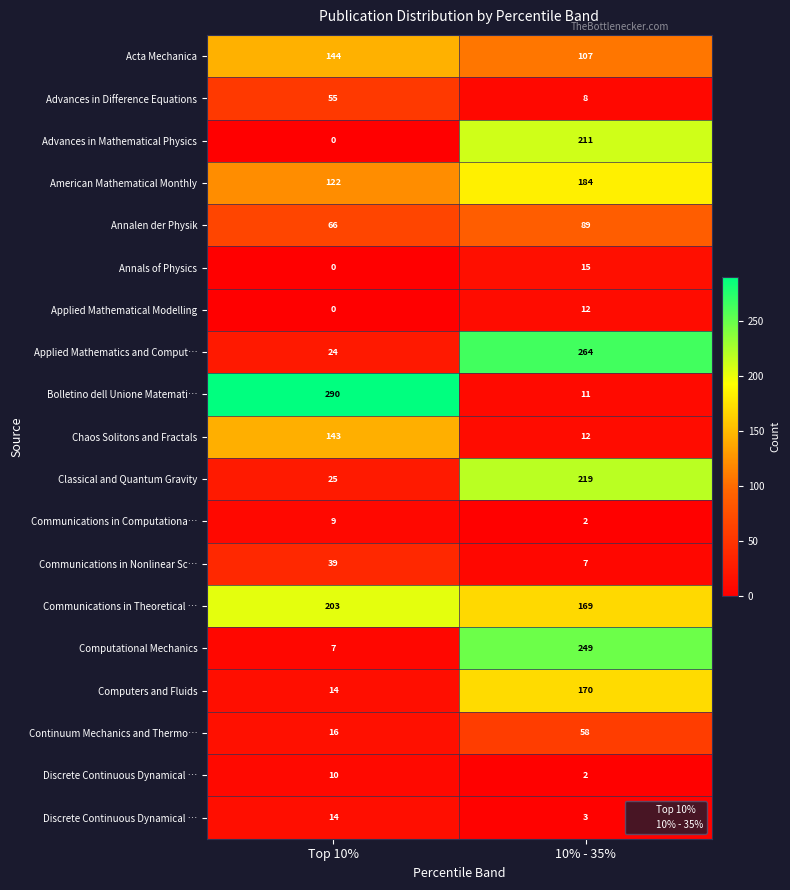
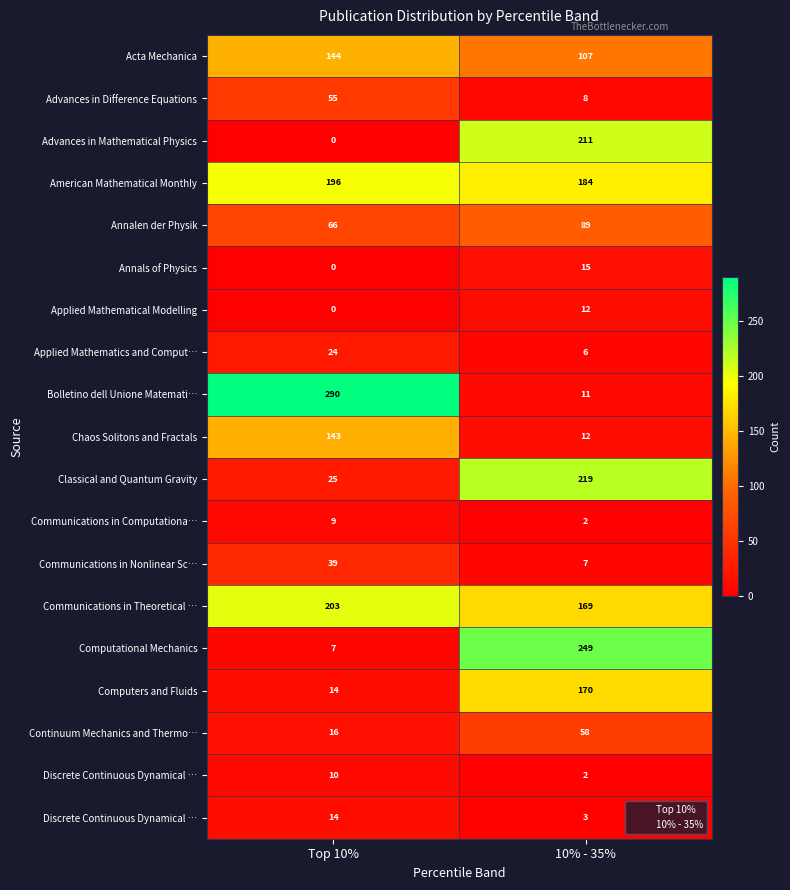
  {
    "Acta Mechanica": {
      "Top 10%": 144,
      "10% - 35%": 107
    },
    "Advances in Difference Equations": {
      "Top 10%": 55,
      "10% - 35%": 8
    },
    "Advances in Mathematical Physics": {
      "Top 10%": 0,
      "10% - 35%": 211
    },
    "American Mathematical Monthly": {
-     "Top 10%": 122,
+     "Top 10%": 196,
      "10% - 35%": 184
    },
    "Annalen der Physik": {
      "Top 10%": 66,
      "10% - 35%": 89
    },
    "Annals of Physics": {
      "Top 10%": 0,
      "10% - 35%": 15
    },
    "Applied Mathematical Modelling": {
      "Top 10%": 0,
      "10% - 35%": 12
    },
    "Applied Mathematics and Comput…": {
      "Top 10%": 24,
-     "10% - 35%": 264
+     "10% - 35%": 6
    },
    "Bolletino dell Unione Matemati…": {
      "Top 10%": 290,
      "10% - 35%": 11
    },
    "Chaos Solitons and Fractals": {
      "Top 10%": 143,
      "10% - 35%": 12
    },
    "Classical and Quantum Gravity": {
      "Top 10%": 25,
      "10% - 35%": 219
    },
    "Communications in Computationa…": {
      "Top 10%": 9,
      "10% - 35%": 2
    },
    "Communications in Nonlinear Sc…": {
      "Top 10%": 39,
      "10% - 35%": 7
    },
    "Communications in Theoretical …": {
      "Top 10%": 203,
      "10% - 35%": 169
    },
    "Computational Mechanics": {
      "Top 10%": 7,
      "10% - 35%": 249
    },
    "Computers and Fluids": {
      "Top 10%": 14,
      "10% - 35%": 170
    },
    "Continuum Mechanics and Thermo…": {
      "Top 10%": 16,
      "10% - 35%": 58
    }
  }
